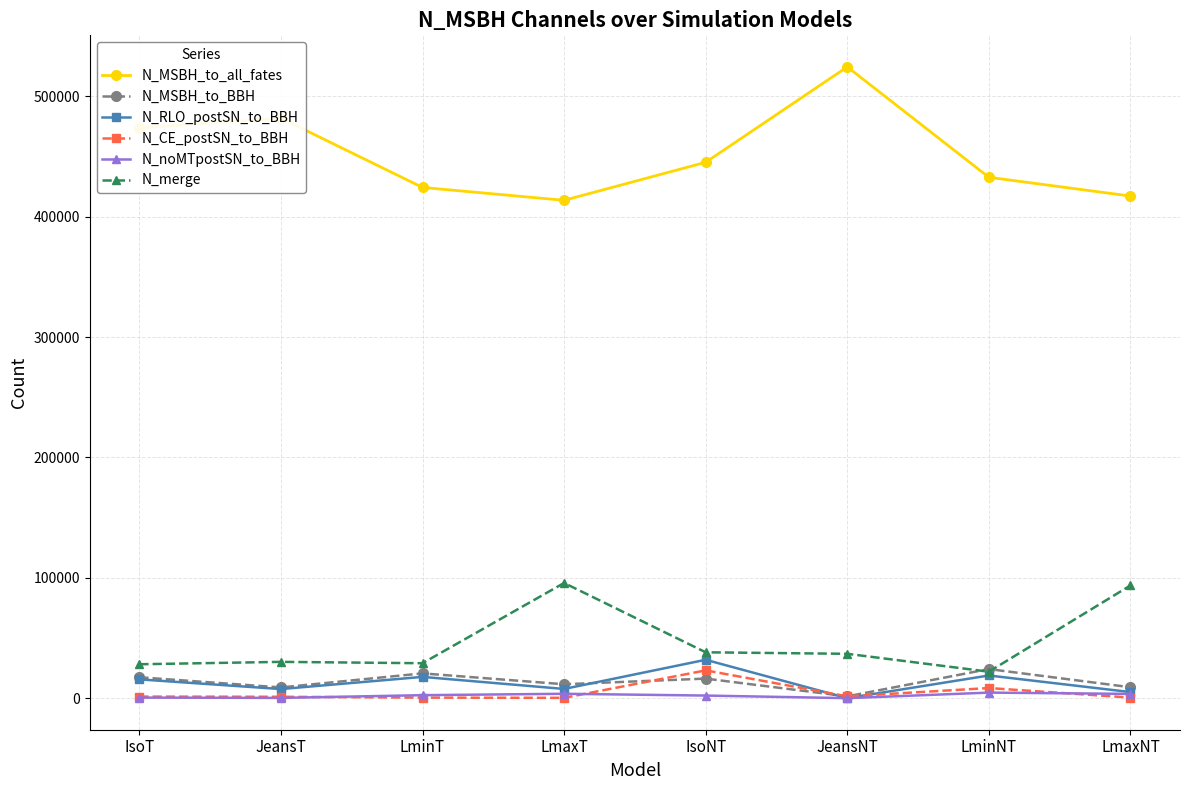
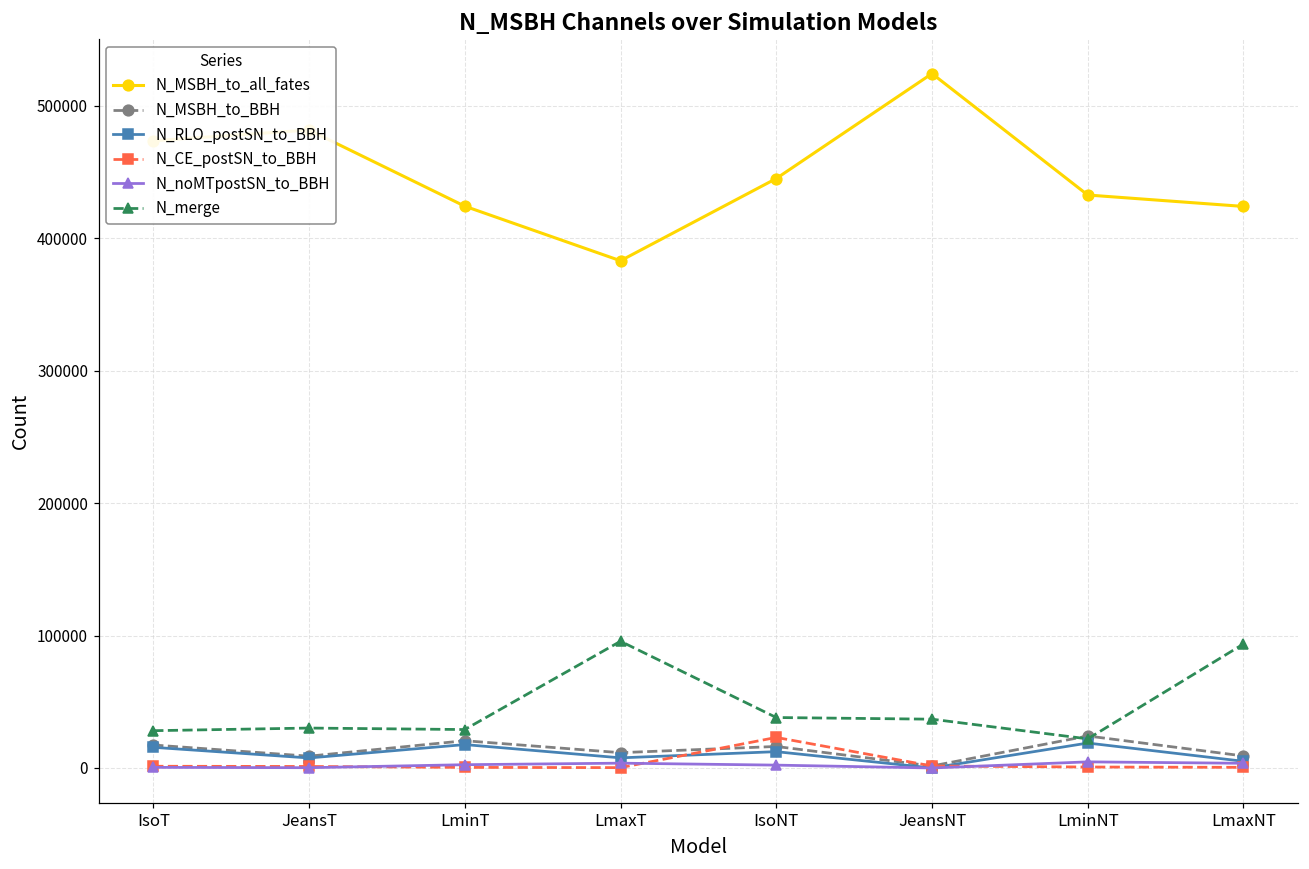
  {
    "N_MSBH_to_all_fates": {
      "LminT": 424000,
-     "LmaxT": 414000,
+     "LmaxT": 383000,
      "IsoNT": 445000,
      "JeansNT": 524000,
      "LminNT": 433000,
-     "LmaxNT": 417000
+     "LmaxNT": 424000
    },
    "N_MSBH_to_BBH": {
      "LminT": 21000,
      "LmaxT": 12000,
      "IsoNT": 16000,
      "LminNT": 24000,
      "LmaxNT": 9000
    },
    "N_RLO_postSN_to_BBH": {
      "LminT": 18000,
      "LmaxT": 8000,
-     "IsoNT": 32000,
+     "IsoNT": 12000,
      "LminNT": 19000
    },
    "N_CE_postSN_to_BBH": {
      "LmaxT": 0,
      "IsoNT": 23000,
-     "LminNT": 8000,
+     "LminNT": 1000,
      "LmaxNT": 0
    },
    "N_noMTpostSN_to_BBH": {
      "LmaxT": 4000,
      "IsoNT": 2000,
      "LminNT": 5000
    },
    "N_merge": {
      "IsoT": 28000,
      "JeansT": 30000,
      "LminT": 29000,
      "LmaxT": 96000,
      "IsoNT": 38000,
      "JeansNT": 37000,
      "LminNT": 22000,
      "LmaxNT": 94000
    }
  }
